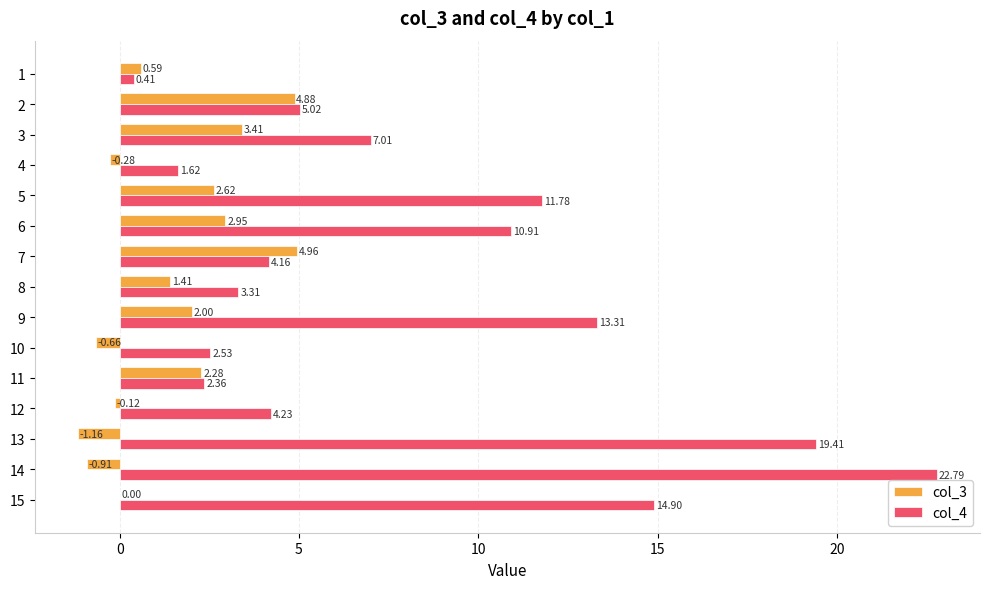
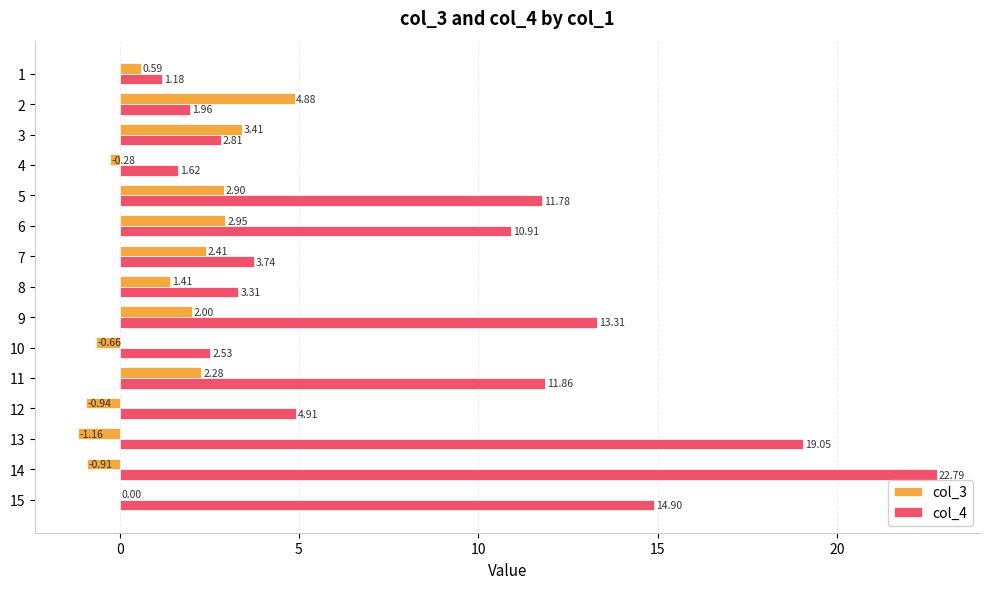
  {
    "col_3": {
      "1": 0.59,
      "2": 4.88,
      "3": 3.41,
      "4": -0.28,
-     "5": 2.62,
+     "5": 2.90,
      "6": 2.95,
-     "7": 4.96,
+     "7": 2.41,
      "8": 1.41,
      "9": 2.00,
      "10": -0.66,
      "11": 2.28,
-     "12": -0.12,
+     "12": -0.94,
      "13": -1.16,
      "14": -0.91,
      "15": 0.00
    },
    "col_4": {
-     "1": 0.41,
-     "2": 5.02,
-     "3": 7.01,
+     "1": 1.18,
+     "2": 1.96,
+     "3": 2.81,
      "4": 1.62,
      "5": 11.78,
      "6": 10.91,
-     "7": 4.16,
+     "7": 3.74,
      "8": 3.31,
      "9": 13.31,
      "10": 2.53,
-     "11": 2.36,
-     "12": 4.23,
-     "13": 19.41,
+     "11": 11.86,
+     "12": 4.91,
+     "13": 19.05,
      "14": 22.79,
      "15": 14.90
    }
  }
